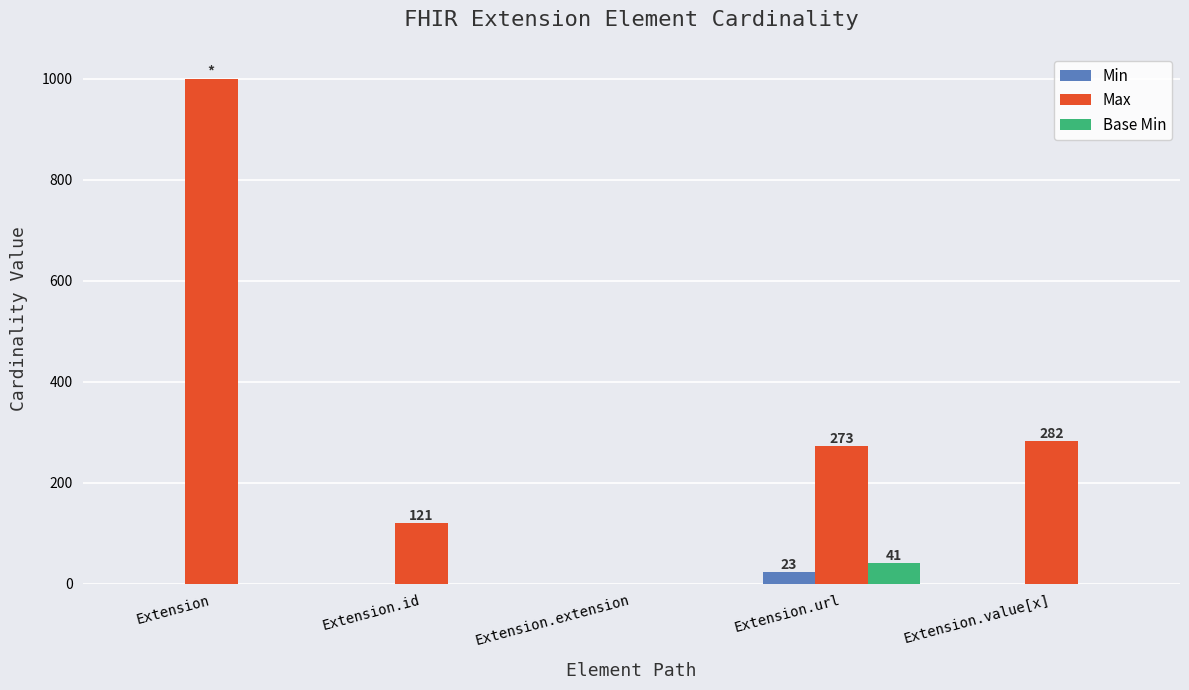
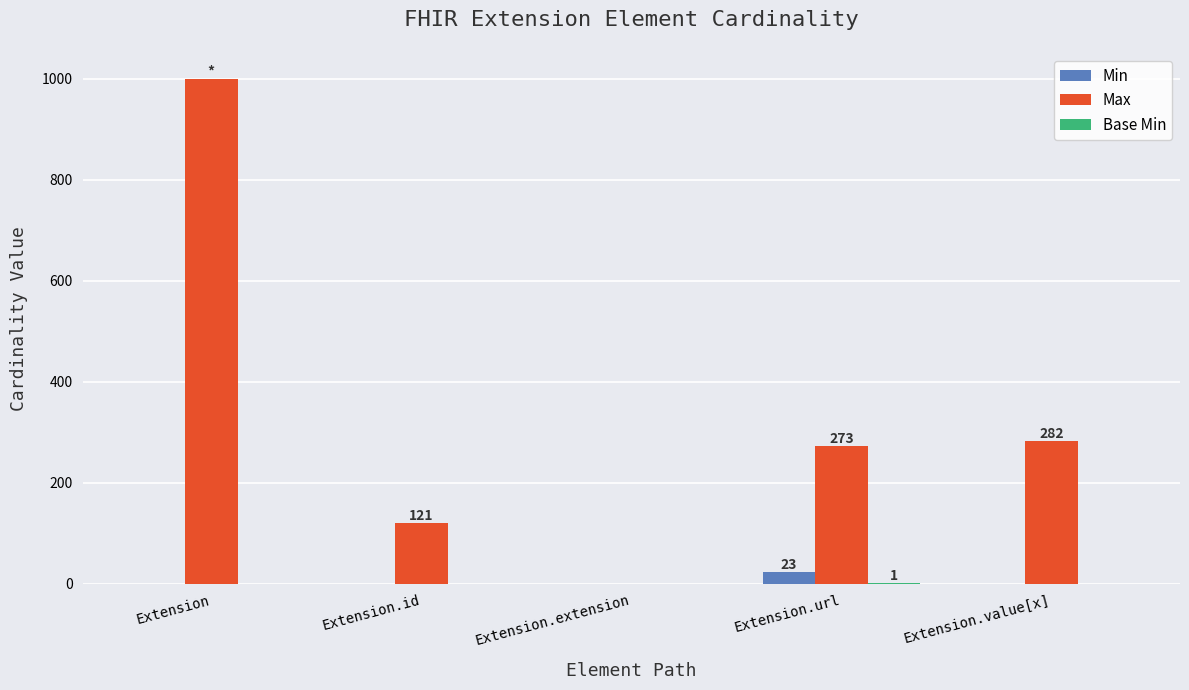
  {
    "Min": {
      "Extension.url": 23
    },
    "Max": {
      "Extension.id": 121,
      "Extension.url": 273,
      "Extension.value[x]": 282
    },
    "Base Min": {
-     "Extension.url": 41
+     "Extension.url": 1
    }
  }
